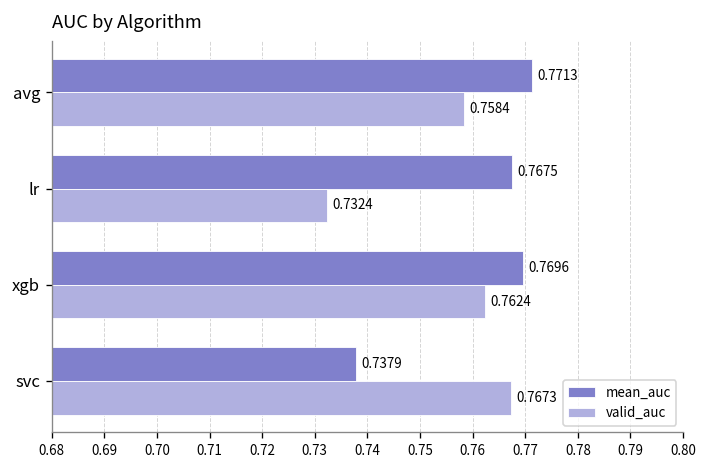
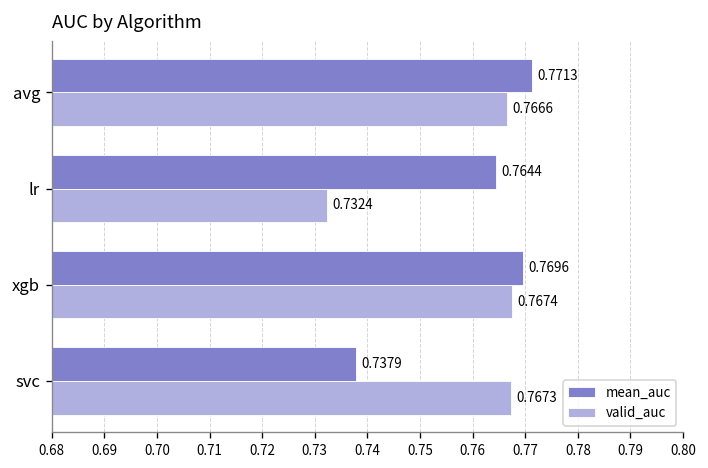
  {
    "mean_auc": {
      "avg": 0.7713,
-     "lr": 0.7675,
+     "lr": 0.7644,
      "xgb": 0.7696,
      "svc": 0.7379
    },
    "valid_auc": {
-     "avg": 0.7584,
+     "avg": 0.7666,
      "lr": 0.7324,
-     "xgb": 0.7624,
+     "xgb": 0.7674,
      "svc": 0.7673
    }
  }
